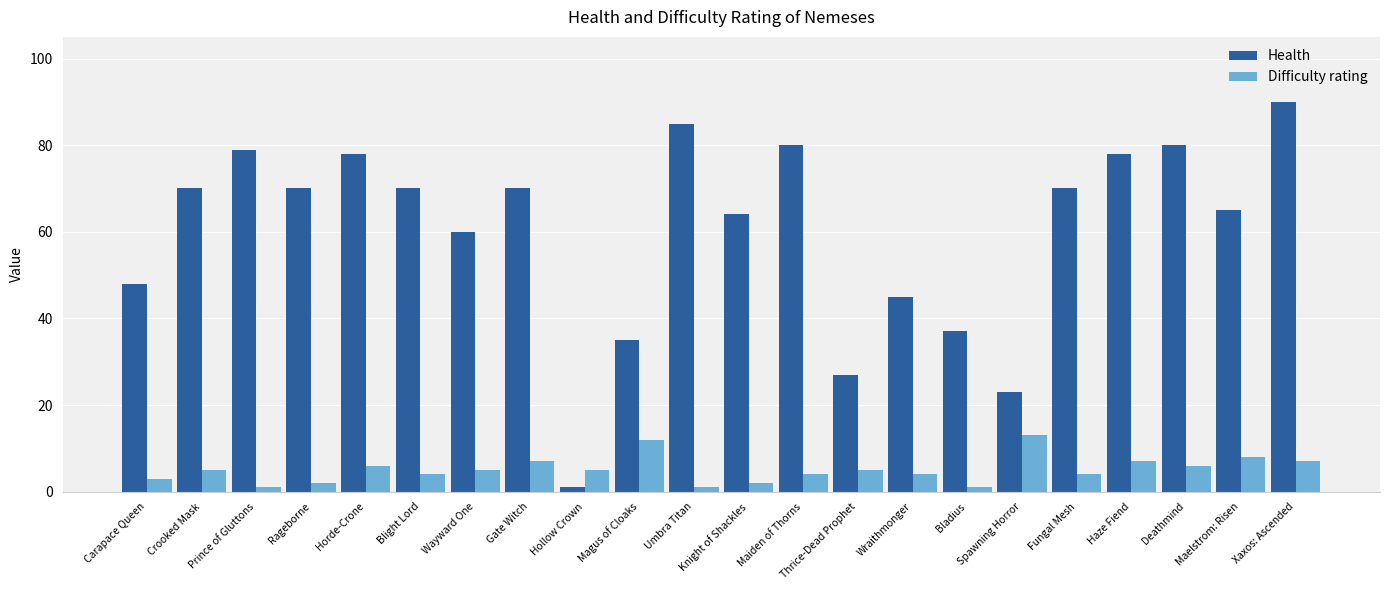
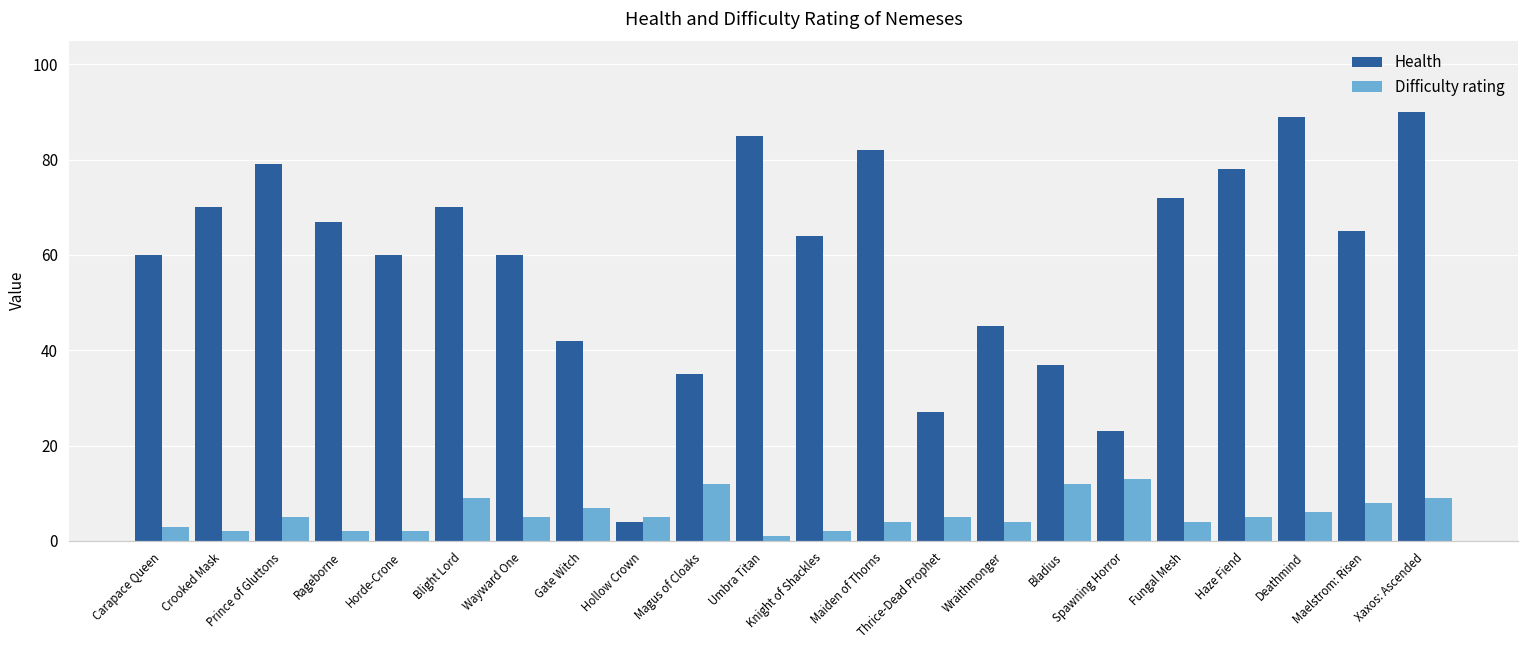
  {
    "Health": {
-     "Carapace Queen": 48,
+     "Carapace Queen": 60,
      "Crooked Mask": 70,
      "Prince of Gluttons": 79,
-     "Rageborne": 70,
-     "Horde-Crone": 78,
+     "Rageborne": 67,
+     "Horde-Crone": 60,
      "Blight Lord": 70,
      "Wayward One": 60,
-     "Gate Witch": 70,
-     "Hollow Crown": 1,
+     "Gate Witch": 42,
+     "Hollow Crown": 4,
      "Magus of Cloaks": 35,
      "Umbra Titan": 85,
      "Knight of Shackles": 64,
-     "Maiden of Thorns": 80,
+     "Maiden of Thorns": 82,
      "Thrice-Dead Prophet": 27,
      "Wraithmonger": 45,
      "Bladius": 37,
      "Spawning Horror": 23,
-     "Fungal Mesh": 70,
+     "Fungal Mesh": 72,
      "Haze Fiend": 78,
-     "Deathmind": 80,
+     "Deathmind": 89,
      "Maelstrom: Risen": 65,
      "Xaxos: Ascended": 90
    },
    "Difficulty rating": {
      "Carapace Queen": 3,
-     "Crooked Mask": 5,
-     "Prince of Gluttons": 1,
+     "Crooked Mask": 2,
+     "Prince of Gluttons": 5,
      "Rageborne": 2,
-     "Horde-Crone": 6,
-     "Blight Lord": 4,
+     "Horde-Crone": 2,
+     "Blight Lord": 9,
      "Wayward One": 5,
      "Gate Witch": 7,
      "Hollow Crown": 5,
      "Magus of Cloaks": 12,
      "Umbra Titan": 1,
      "Knight of Shackles": 2,
      "Maiden of Thorns": 4,
      "Thrice-Dead Prophet": 5,
      "Wraithmonger": 4,
-     "Bladius": 1,
+     "Bladius": 12,
      "Spawning Horror": 13,
      "Fungal Mesh": 4,
-     "Haze Fiend": 7,
+     "Haze Fiend": 5,
      "Deathmind": 6,
      "Maelstrom: Risen": 8,
-     "Xaxos: Ascended": 7
+     "Xaxos: Ascended": 9
    }
  }
